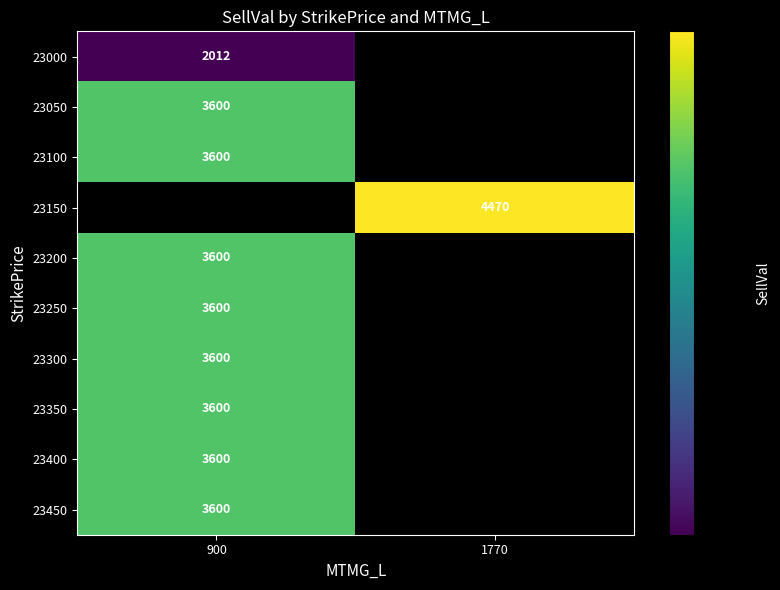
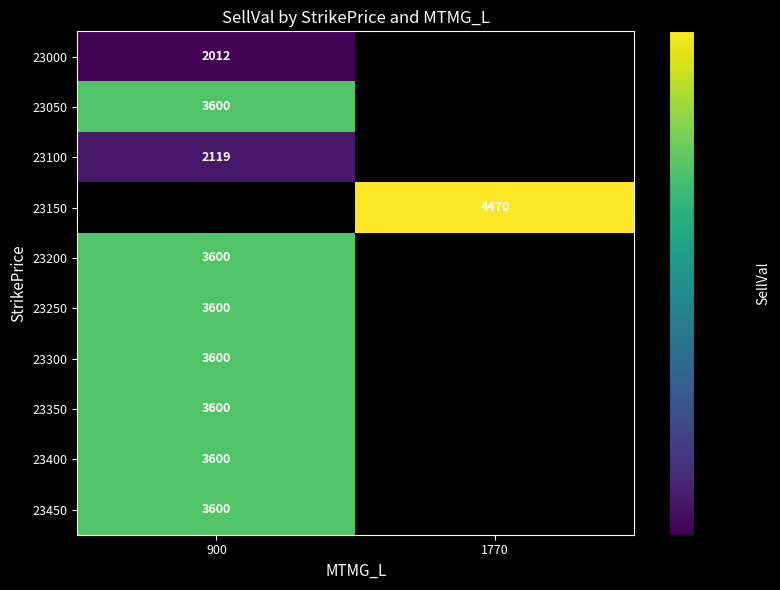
  {
    "23000": {
      "900": 2012
    },
    "23050": {
      "900": 3600
    },
    "23100": {
-     "900": 3600
+     "900": 2119
    },
    "23150": {
      "1770": 4470
    },
    "23200": {
      "900": 3600
    },
    "23250": {
      "900": 3600
    },
    "23300": {
      "900": 3600
    },
    "23350": {
      "900": 3600
    },
    "23400": {
      "900": 3600
    },
    "23450": {
      "900": 3600
    }
  }
